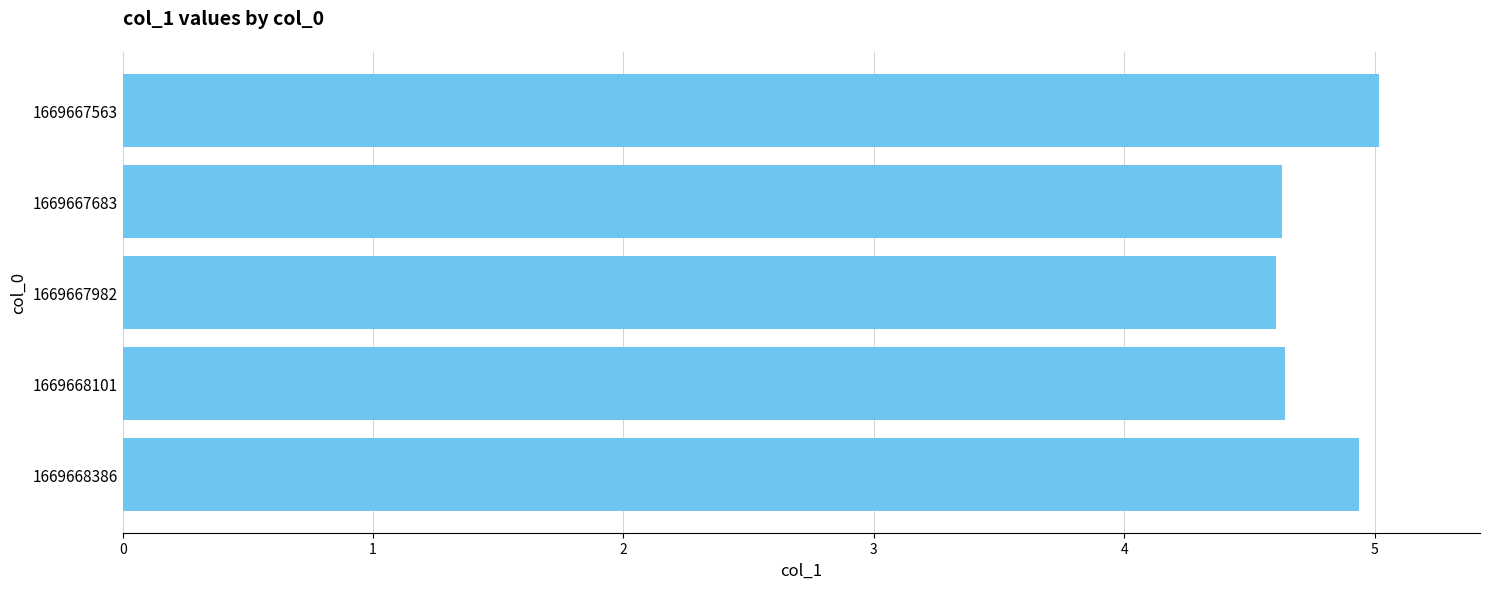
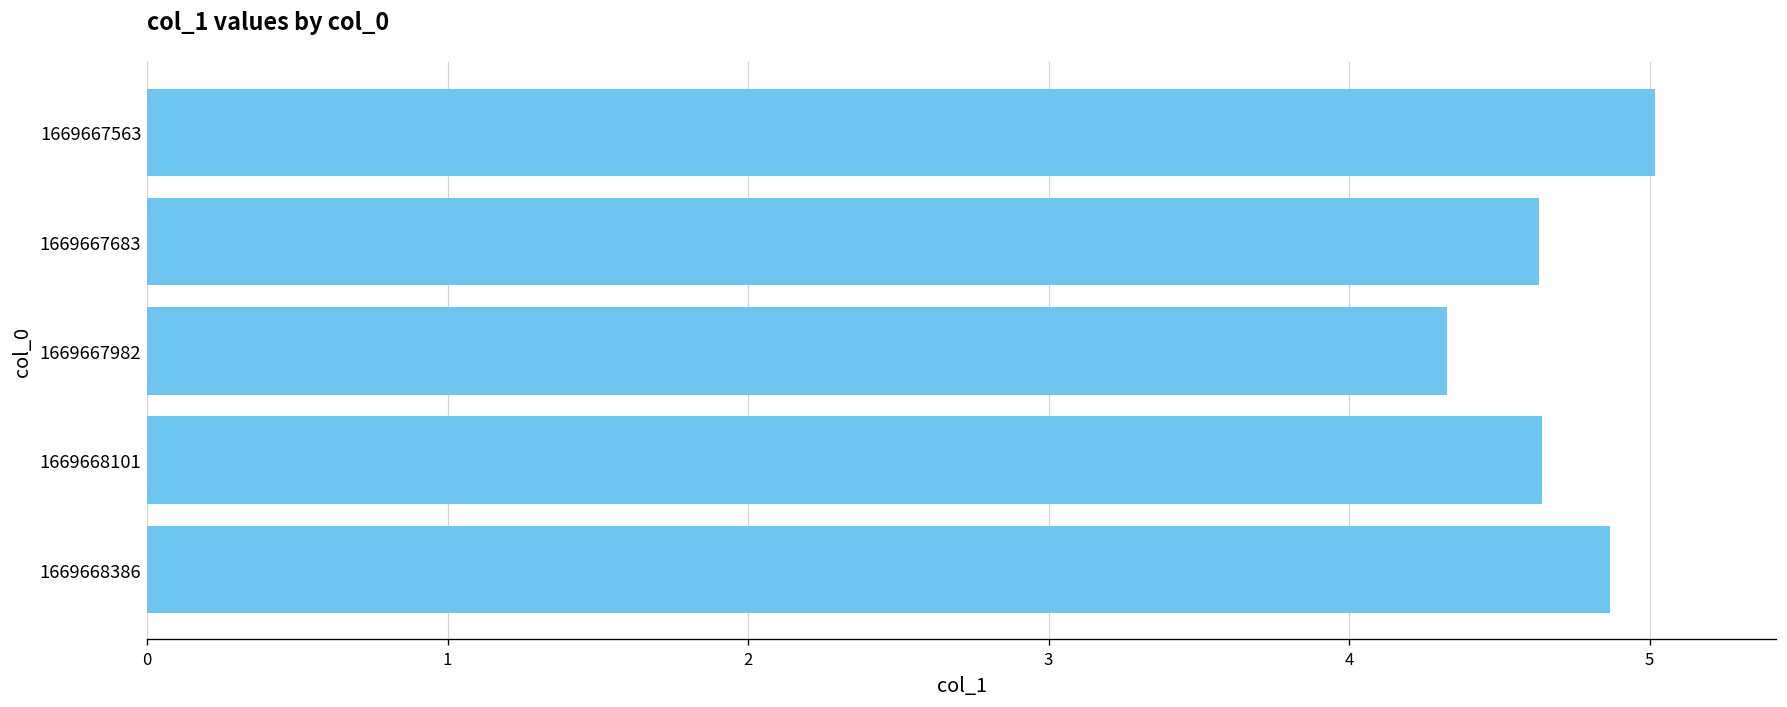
  {
    "1669667563": 5.02,
    "1669667683": 4.63,
-   "1669667982": 4.61,
+   "1669667982": 4.33,
    "1669668101": 4.64,
-   "1669668386": 4.94
+   "1669668386": 4.87
  }
